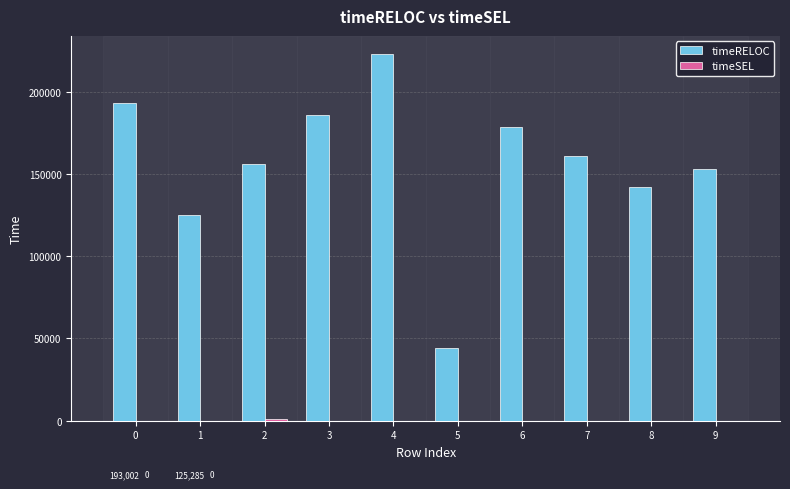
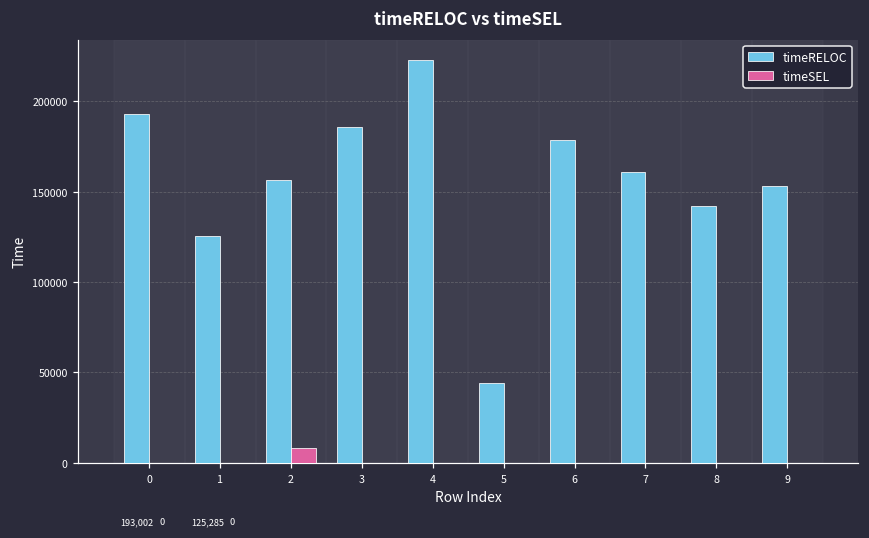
  {
    "timeRELOC": {
      "0": 193000,
      "1": 125000,
      "2": 156000,
      "3": 186000,
      "4": 223000,
      "5": 44000,
      "6": 179000,
      "7": 161000,
      "8": 142000,
      "9": 153000
    },
    "timeSEL": {
      "0": 0,
      "1": 0,
-     "2": 1000,
+     "2": 8000,
      "3": 0,
      "4": 0,
      "5": 0,
      "6": 0,
      "7": 0,
      "8": 0,
      "9": 0
    }
  }
